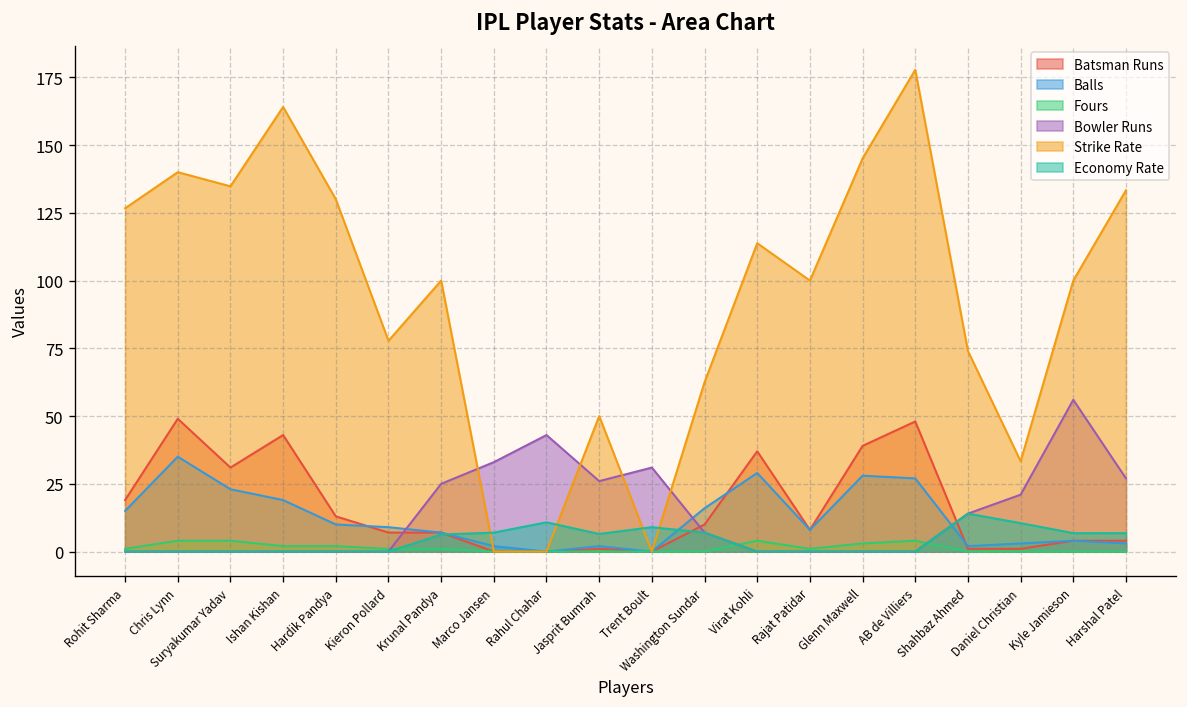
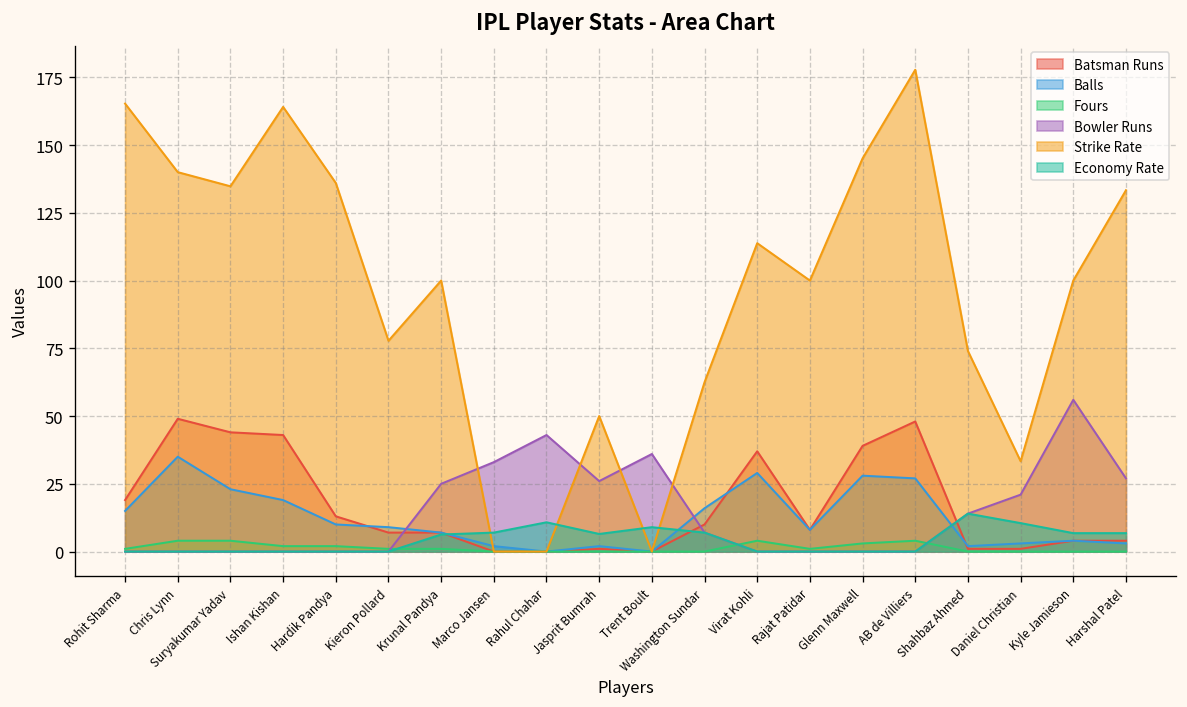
  {
    "Batsman Runs": {
      "Rohit Sharma": 19,
      "Chris Lynn": 49,
-     "Suryakumar Yadav": 31,
+     "Suryakumar Yadav": 44,
      "Ishan Kishan": 43,
      "Hardik Pandya": 13,
      "Kieron Pollard": 7,
      "Washington Sundar": 10,
      "Virat Kohli": 37,
      "Glenn Maxwell": 39,
      "AB de Villiers": 48
    },
    "Bowler Runs": {
      "Krunal Pandya": 25,
      "Marco Jansen": 33,
      "Rahul Chahar": 43,
      "Jasprit Bumrah": 26,
-     "Trent Boult": 31,
+     "Trent Boult": 36,
      "Daniel Christian": 21,
      "Kyle Jamieson": 56,
      "Harshal Patel": 27
    },
    "Strike Rate": {
-     "Rohit Sharma": 127,
+     "Rohit Sharma": 165,
      "Chris Lynn": 140,
      "Suryakumar Yadav": 135,
      "Ishan Kishan": 164,
-     "Hardik Pandya": 130,
+     "Hardik Pandya": 136,
      "Kieron Pollard": 78,
      "Krunal Pandya": 100,
      "Jasprit Bumrah": 50,
      "Washington Sundar": 63,
      "Virat Kohli": 114,
      "Rajat Patidar": 100,
      "Glenn Maxwell": 145,
      "AB de Villiers": 178,
      "Shahbaz Ahmed": 74,
      "Daniel Christian": 33,
      "Kyle Jamieson": 100,
      "Harshal Patel": 133
    }
  }
